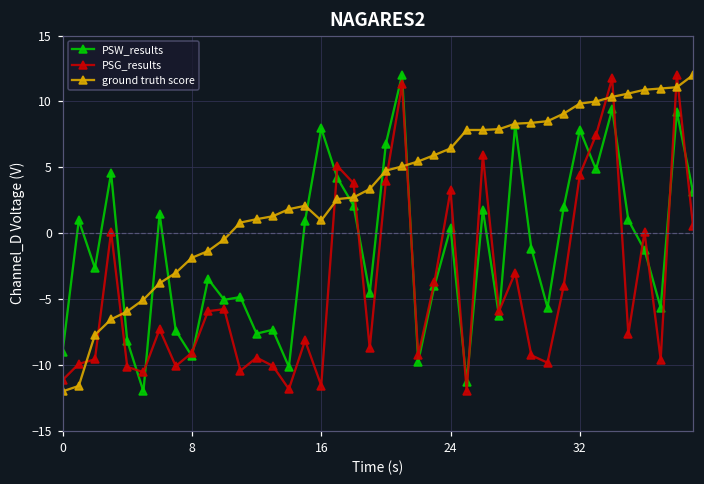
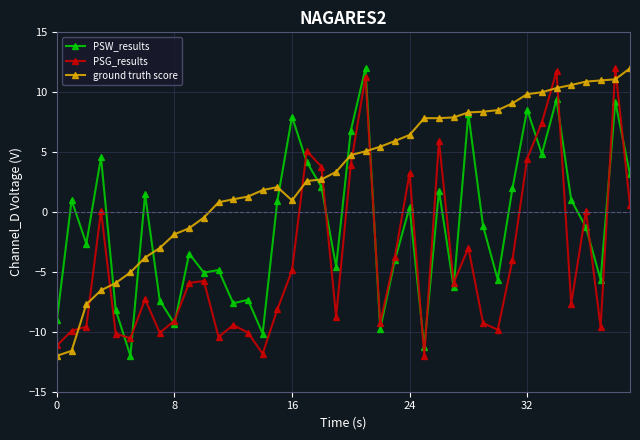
  {
    "PSW_results": {
      "0": -9.0,
      "8": -9.3,
      "16": 8.0,
      "24": 0.4,
-     "32": 7.8
+     "32": 8.6
    },
    "PSG_results": {
      "0": -11.1,
      "8": -9.1,
-     "16": -11.6,
+     "16": -4.9,
      "24": 3.3,
      "32": 4.5
    },
    "ground truth score": {
      "0": -12.0,
      "8": -1.9,
      "16": 1.0,
      "24": 6.4,
      "32": 9.8
    }
  }
